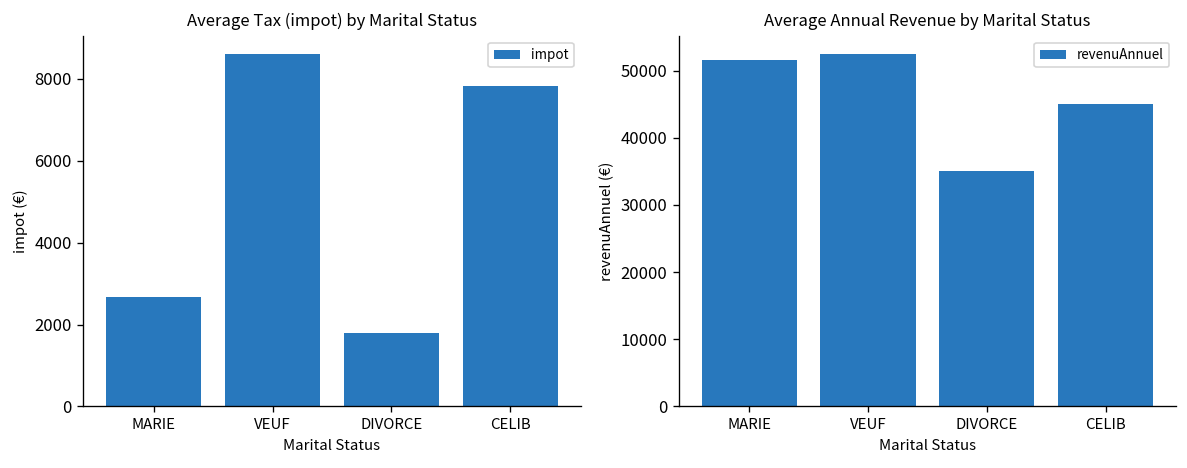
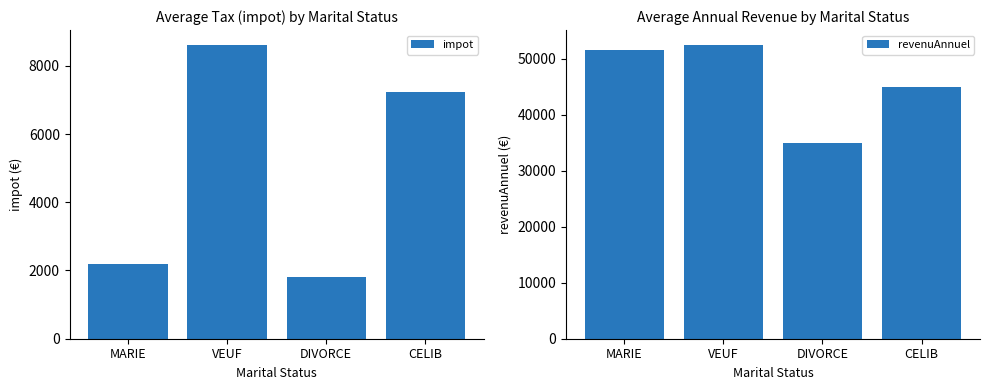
  {
    "Average Tax (impot) by Marital Status": {
-     "MARIE": 2700,
+     "MARIE": 2200,
      "VEUF": 8600,
      "DIVORCE": 1800,
-     "CELIB": 7800
+     "CELIB": 7200
    },
    "Average Annual Revenue by Marital Status": {
      "MARIE": 52000,
      "VEUF": 53000,
      "DIVORCE": 35000,
      "CELIB": 45000
    }
  }
